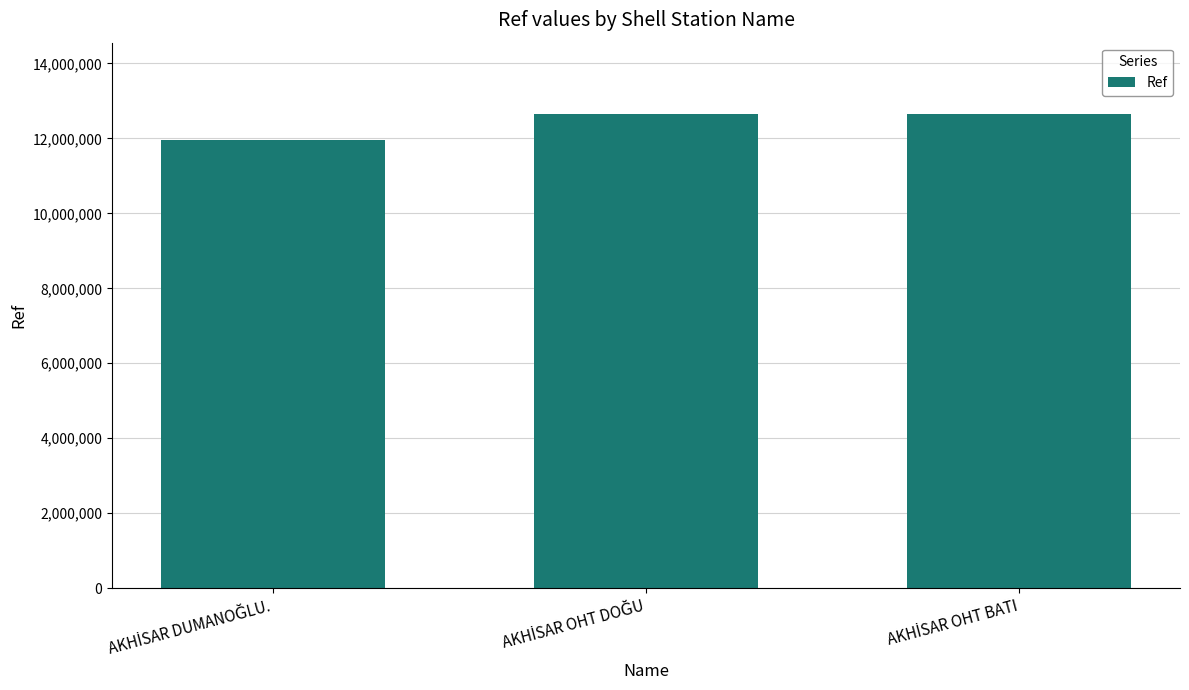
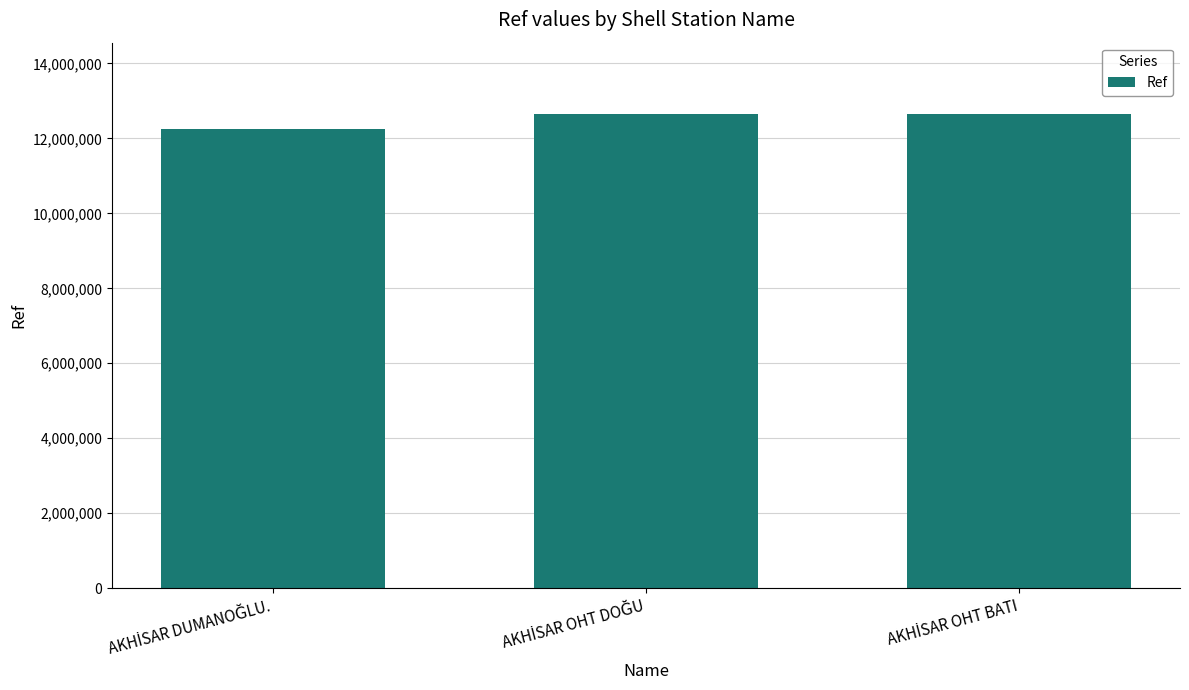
  {
-   "AKHİSAR DUMANOĞLU.": "12,000,000",
+   "AKHİSAR DUMANOĞLU.": "12,300,000",
    "AKHİSAR OHT DOĞU": "12,700,000",
    "AKHİSAR OHT BATI": "12,700,000"
  }
